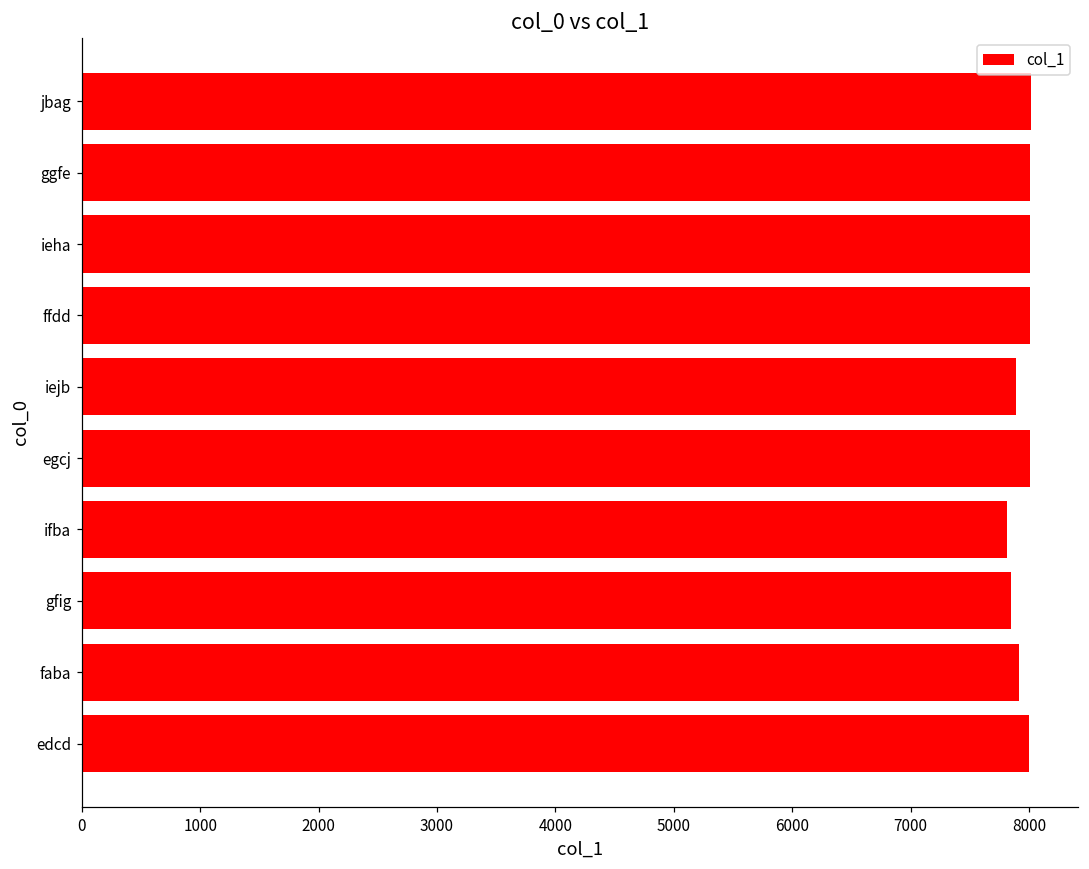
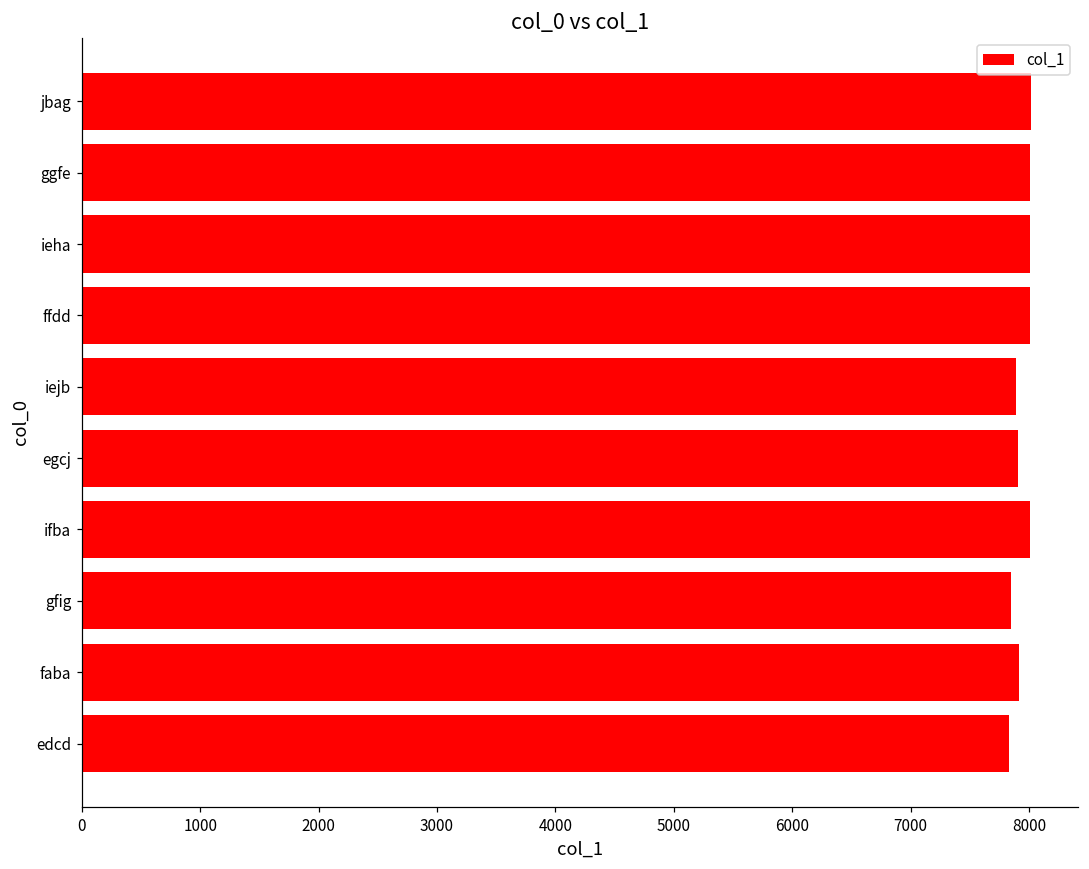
  {
    "jbag": 8010,
    "ggfe": 8010,
    "ieha": 8010,
    "ffdd": 8010,
    "iejb": 7890,
-   "egcj": 8010,
-   "ifba": 7820,
+   "egcj": 7910,
+   "ifba": 8010,
    "gfig": 7850,
    "faba": 7920,
-   "edcd": 8000
+   "edcd": 7830
  }
